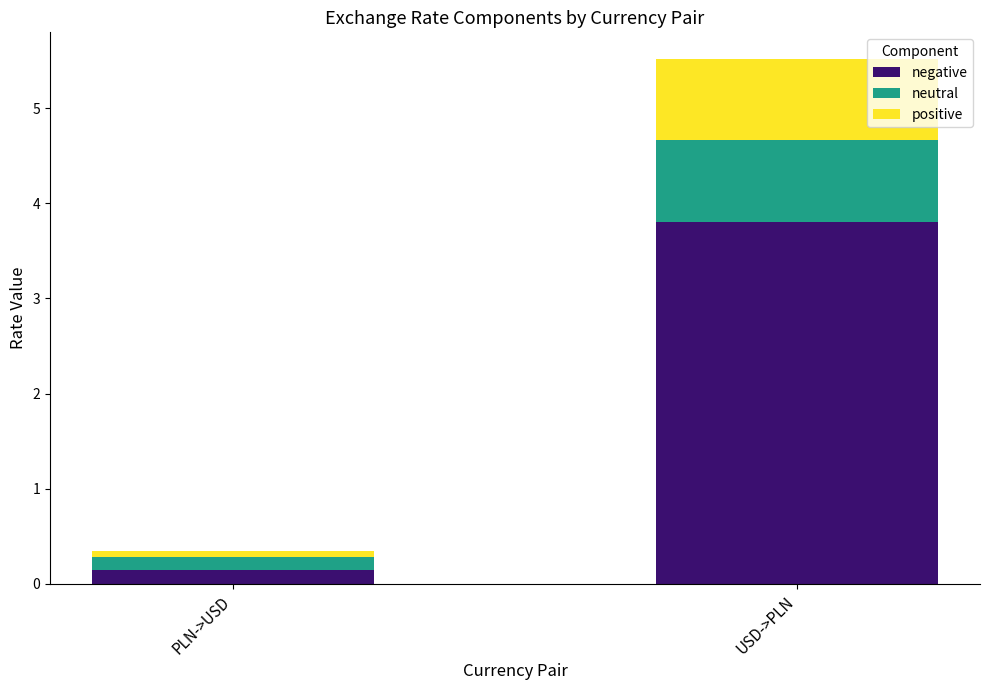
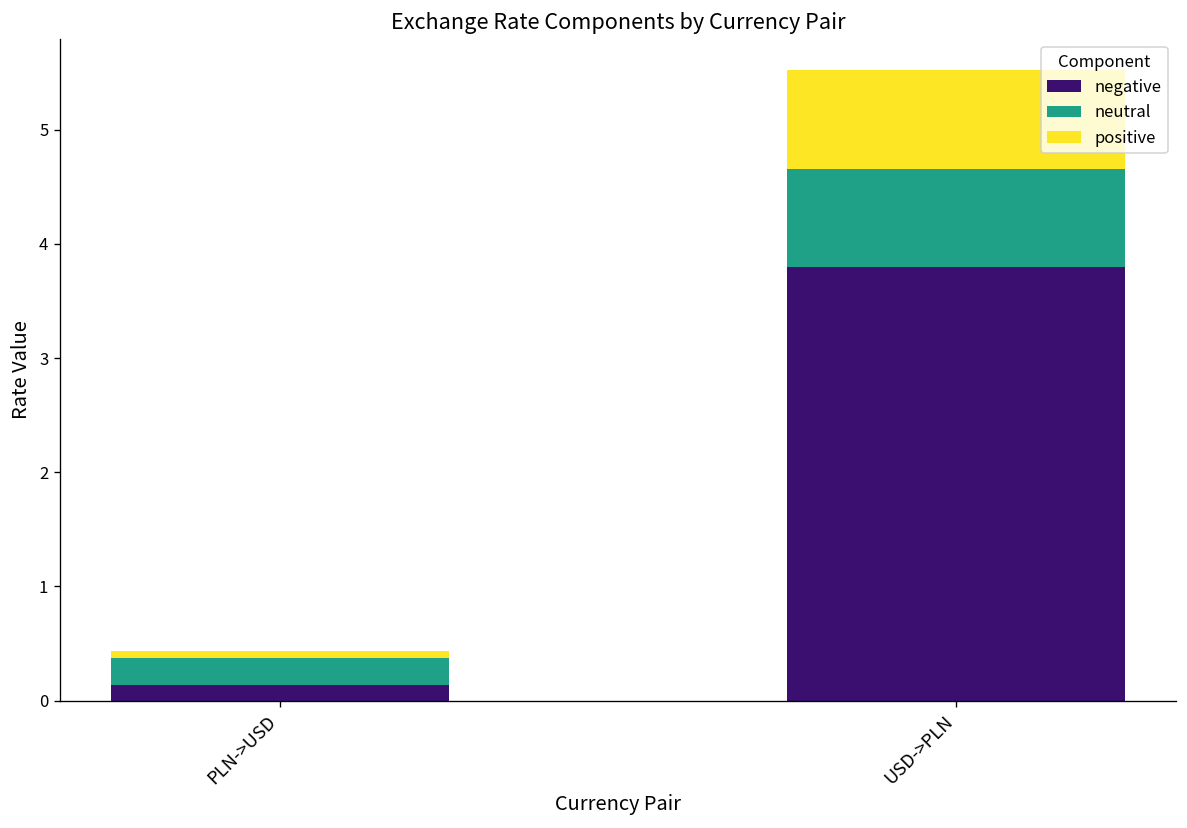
  {
    "negative": {
      "PLN->USD": 0.1,
      "USD->PLN": 3.8
    },
    "neutral": {
-     "PLN->USD": 0.1,
+     "PLN->USD": 0.2,
      "USD->PLN": 0.9
    },
    "positive": {
      "PLN->USD": 0.1,
      "USD->PLN": 0.9
    }
  }
